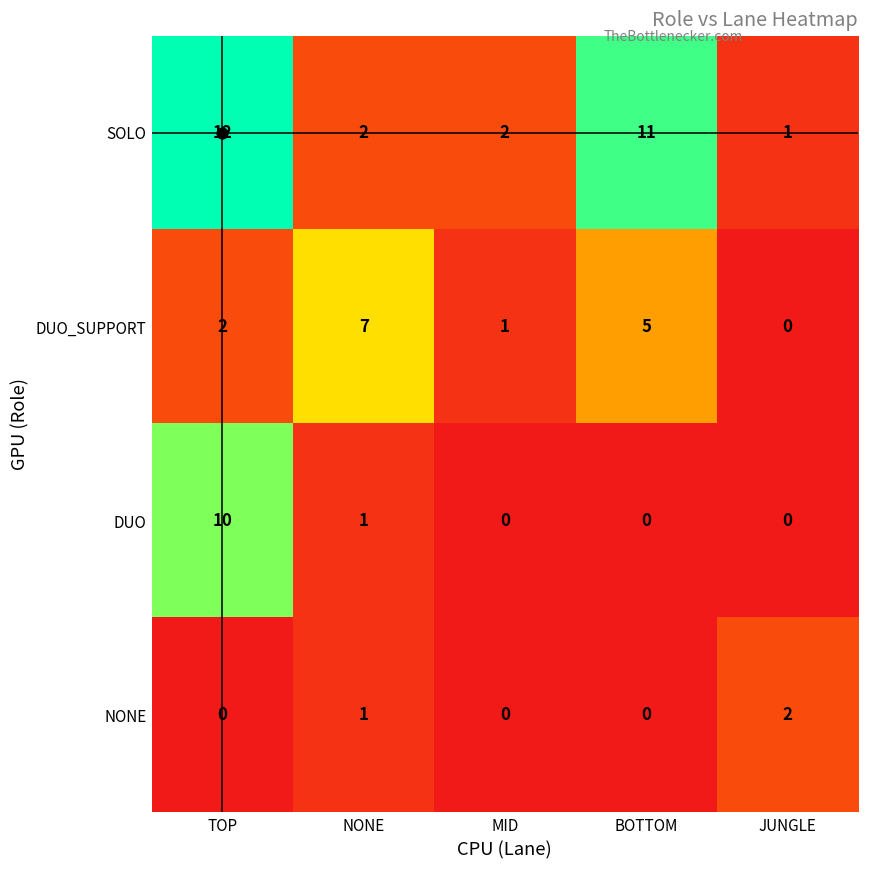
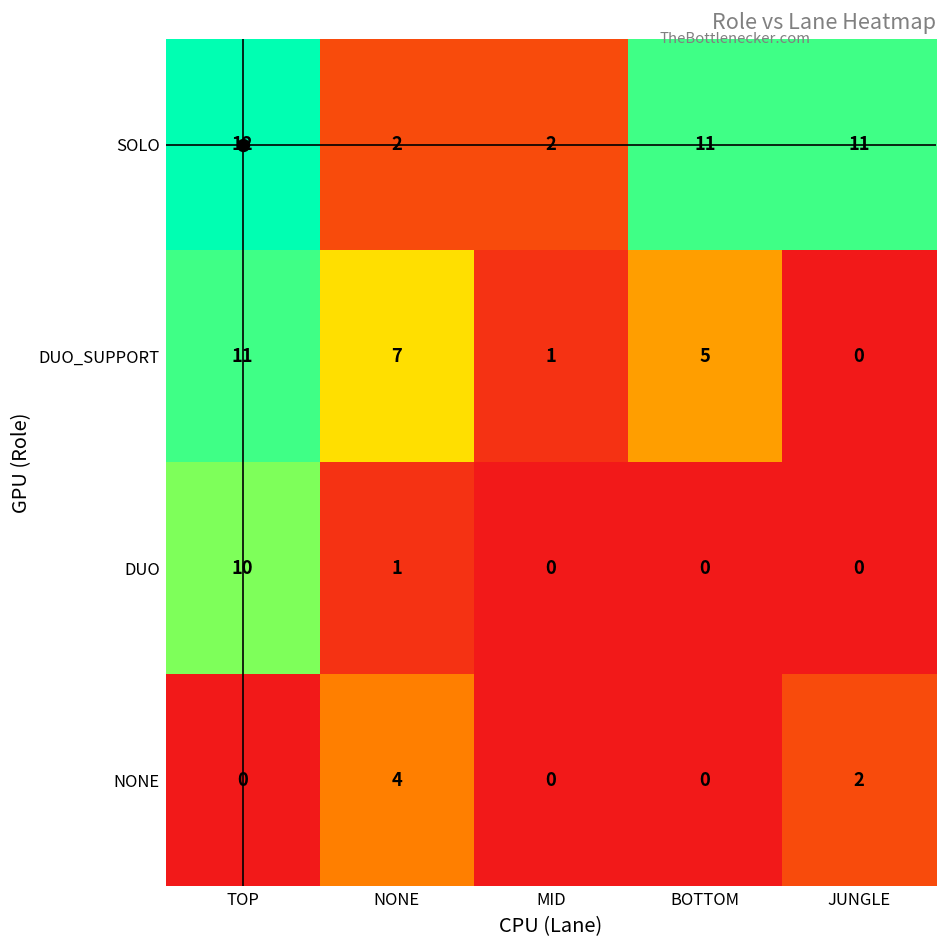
  {
    "SOLO": {
      "NONE": 2,
      "MID": 2,
      "BOTTOM": 11,
-     "JUNGLE": 1
+     "JUNGLE": 11
    },
    "DUO_SUPPORT": {
-     "TOP": 2,
+     "TOP": 11,
      "NONE": 7,
      "MID": 1,
      "BOTTOM": 5,
      "JUNGLE": 0
    },
    "DUO": {
      "TOP": 10,
      "NONE": 1,
      "MID": 0,
      "BOTTOM": 0,
      "JUNGLE": 0
    },
    "NONE": {
      "TOP": 0,
-     "NONE": 1,
+     "NONE": 4,
      "MID": 0,
      "BOTTOM": 0,
      "JUNGLE": 2
    }
  }
